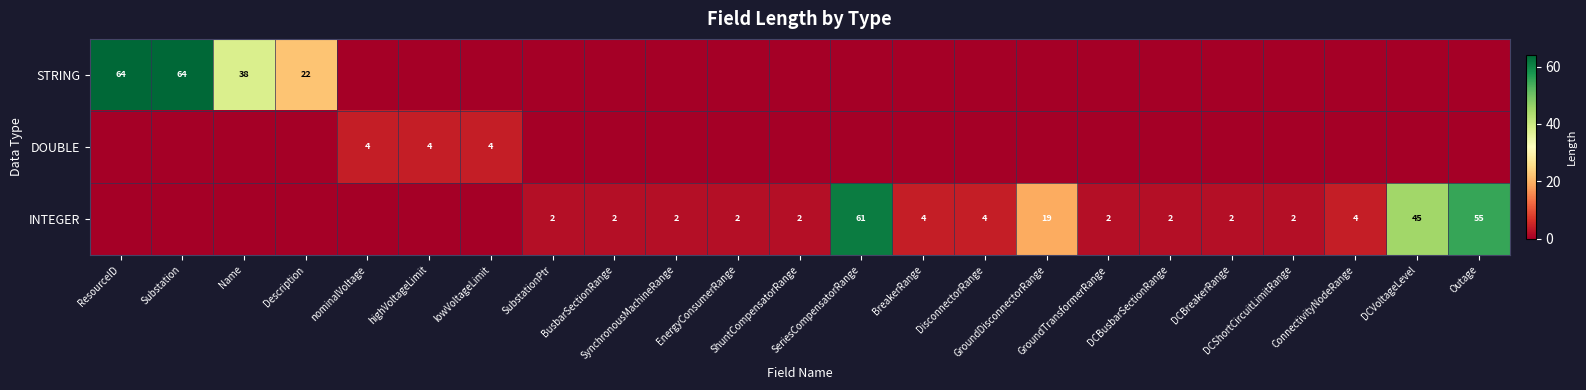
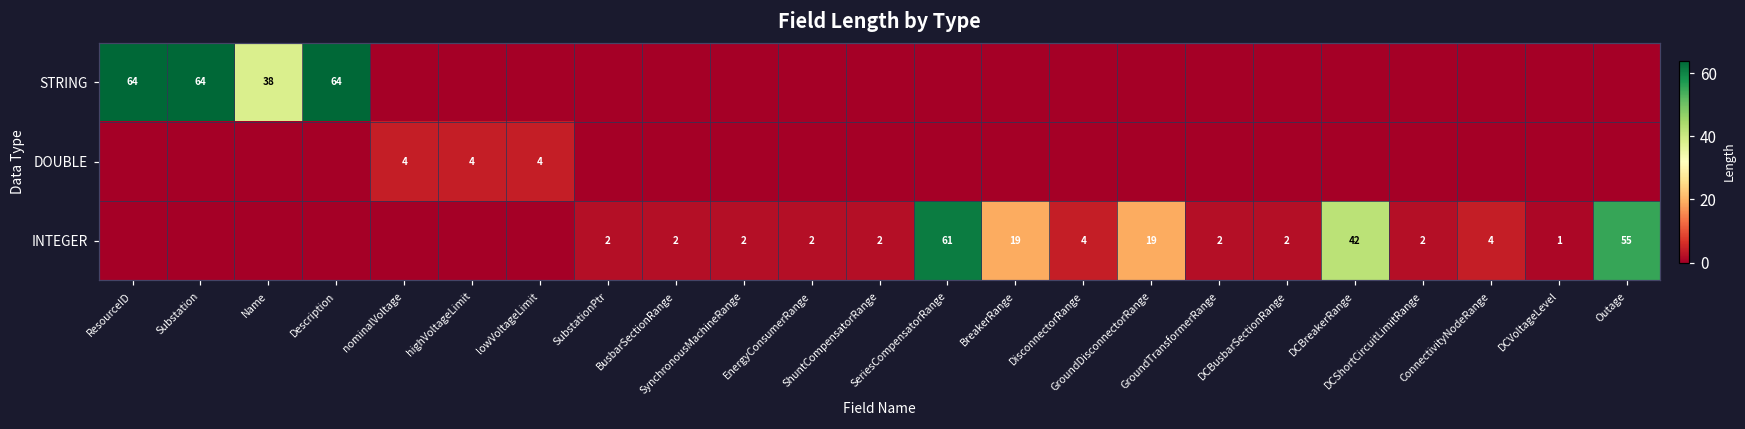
  {
    "STRING": {
      "ResourceID": 64,
      "Substation": 64,
      "Name": 38,
-     "Description": 22
+     "Description": 64
    },
    "DOUBLE": {
      "nominalVoltage": 4,
      "highVoltageLimit": 4,
      "lowVoltageLimit": 4
    },
    "INTEGER": {
      "SubstationPtr": 2,
      "BusbarSectionRange": 2,
      "SynchronousMachineRange": 2,
      "EnergyConsumerRange": 2,
      "ShuntCompensatorRange": 2,
      "SeriesCompensatorRange": 61,
-     "BreakerRange": 4,
+     "BreakerRange": 19,
      "DisconnectorRange": 4,
      "GroundDisconnectorRange": 19,
      "GroundTransformerRange": 2,
      "DCBusbarSectionRange": 2,
-     "DCBreakerRange": 2,
+     "DCBreakerRange": 42,
      "DCShortCircuitLimitRange": 2,
      "ConnectivityNodeRange": 4,
-     "DCVoltageLevel": 45,
+     "DCVoltageLevel": 1,
      "Outage": 55
    }
  }
